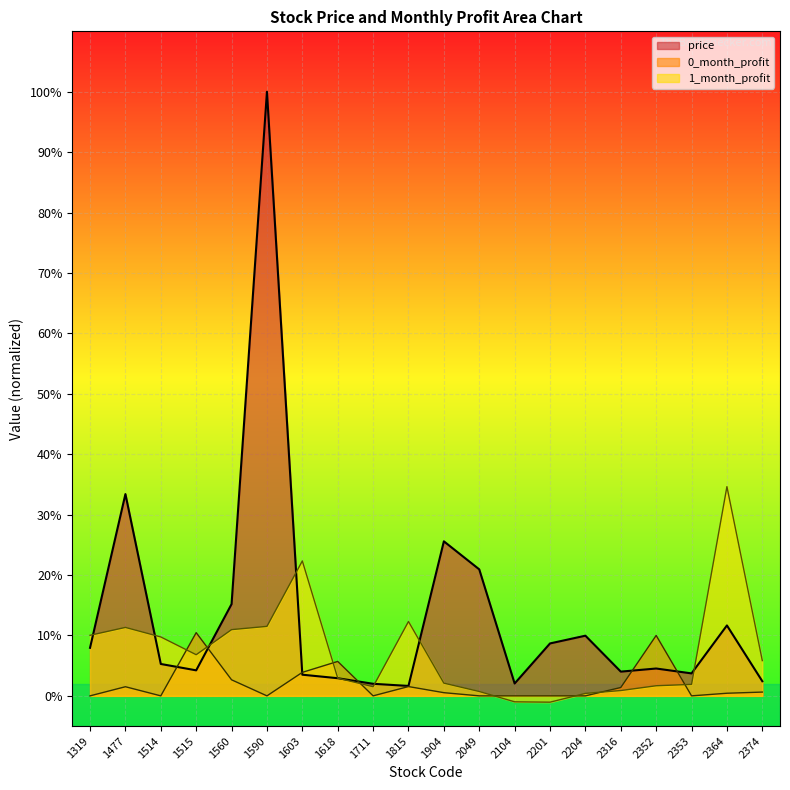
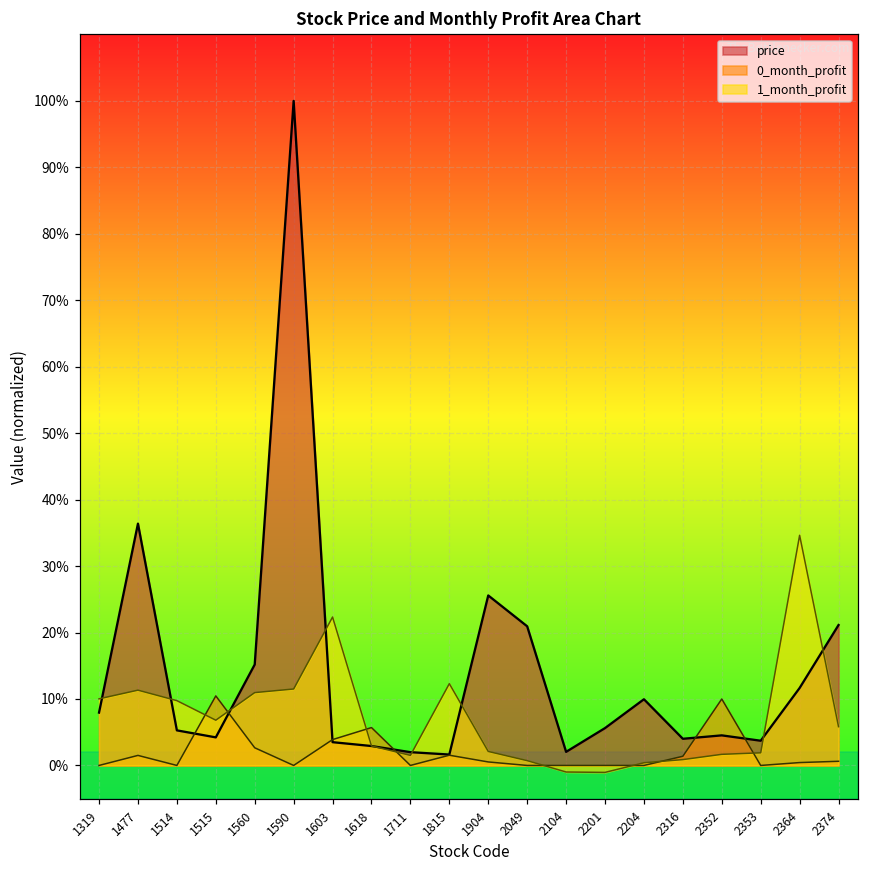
  {
    "price": {
      "1319": "8%",
-     "1477": "33%",
+     "1477": "36%",
      "1514": "5%",
      "1515": "4%",
      "1560": "15%",
      "1590": "100%",
      "1904": "26%",
      "2049": "21%",
      "2104": "2%",
-     "2201": "9%",
+     "2201": "6%",
      "2204": "10%",
      "2316": "4%",
      "2352": "5%",
      "2353": "4%",
      "2364": "12%",
-     "2374": "2%"
+     "2374": "21%"
    },
    "0_month_profit": {
      "1515": "10%",
      "1560": "3%",
      "1618": "6%",
      "2352": "10%"
    }
  }
